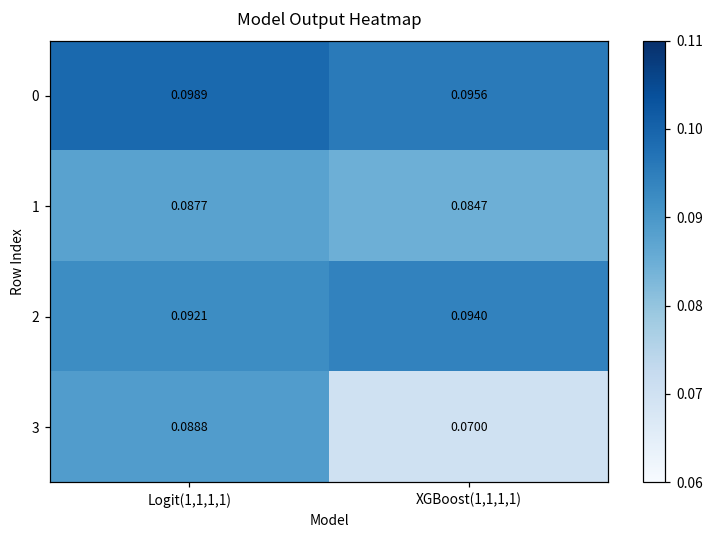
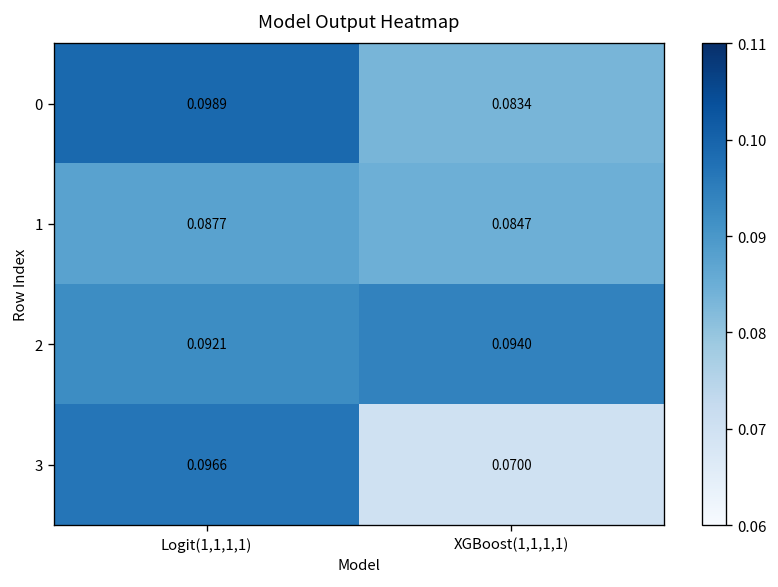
  {
    "0": {
      "Logit(1,1,1,1)": 0.0989,
-     "XGBoost(1,1,1,1)": 0.0956
+     "XGBoost(1,1,1,1)": 0.0834
    },
    "1": {
      "Logit(1,1,1,1)": 0.0877,
      "XGBoost(1,1,1,1)": 0.0847
    },
    "2": {
      "Logit(1,1,1,1)": 0.0921,
      "XGBoost(1,1,1,1)": 0.0940
    },
    "3": {
-     "Logit(1,1,1,1)": 0.0888,
+     "Logit(1,1,1,1)": 0.0966,
      "XGBoost(1,1,1,1)": 0.0700
    }
  }
